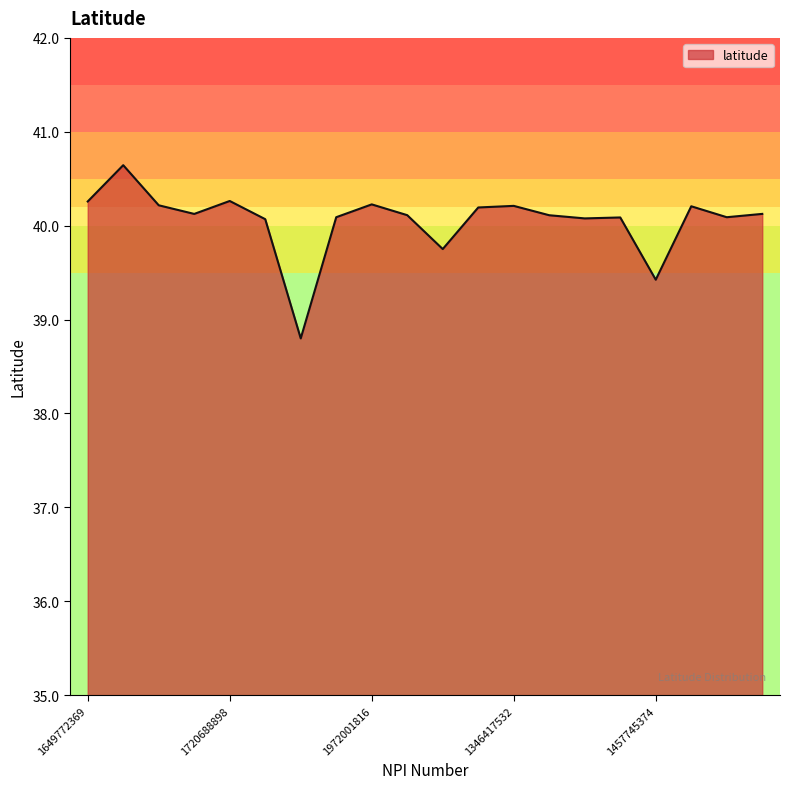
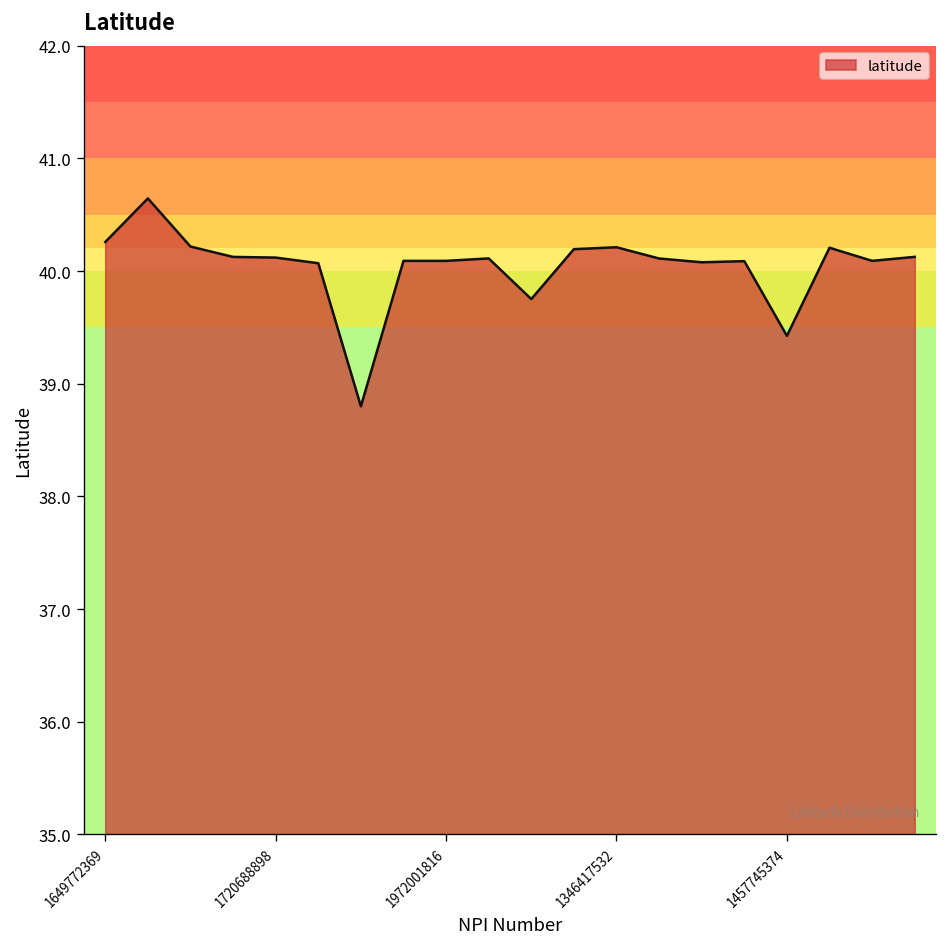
  {
    "1649772369": 40.3,
-   "1720688898": 40.3,
-   "1972001816": 40.2,
+   "1720688898": 40.1,
+   "1972001816": 40.1,
    "1346417532": 40.2,
    "1457745374": 39.4
  }
